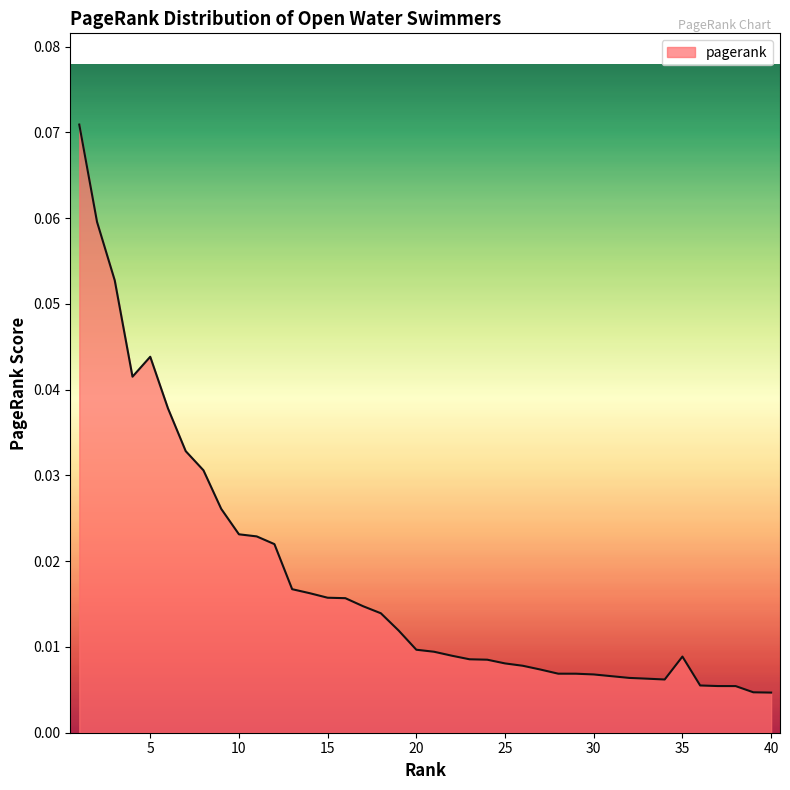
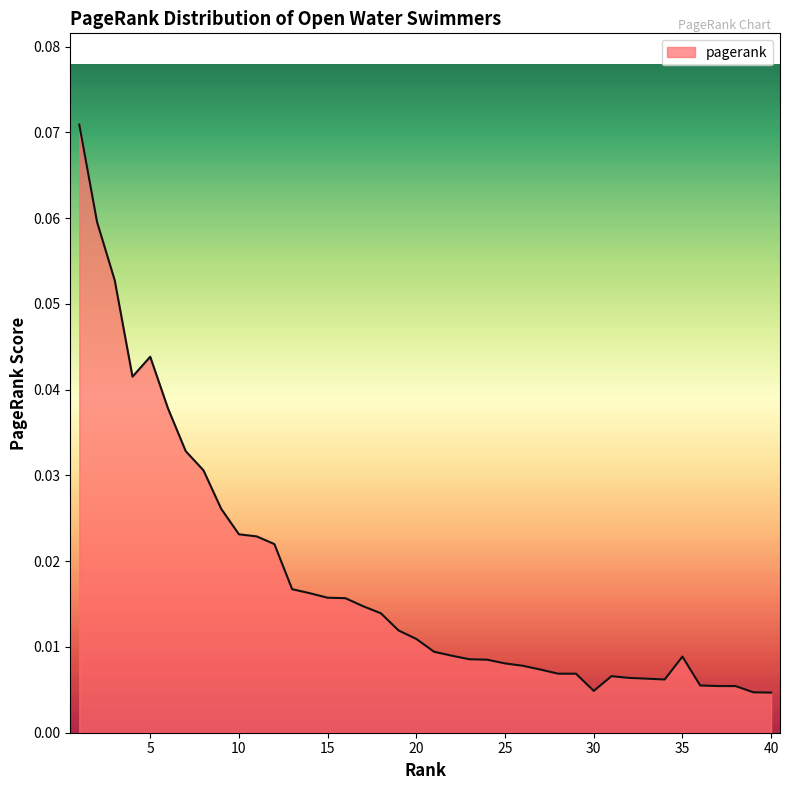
  {
    "5": 0.044,
    "10": 0.023,
    "15": 0.016,
-   "20": 0.010,
+   "20": 0.011,
    "25": 0.008,
-   "30": 0.007,
+   "30": 0.005,
    "35": 0.009,
    "40": 0.005
  }
